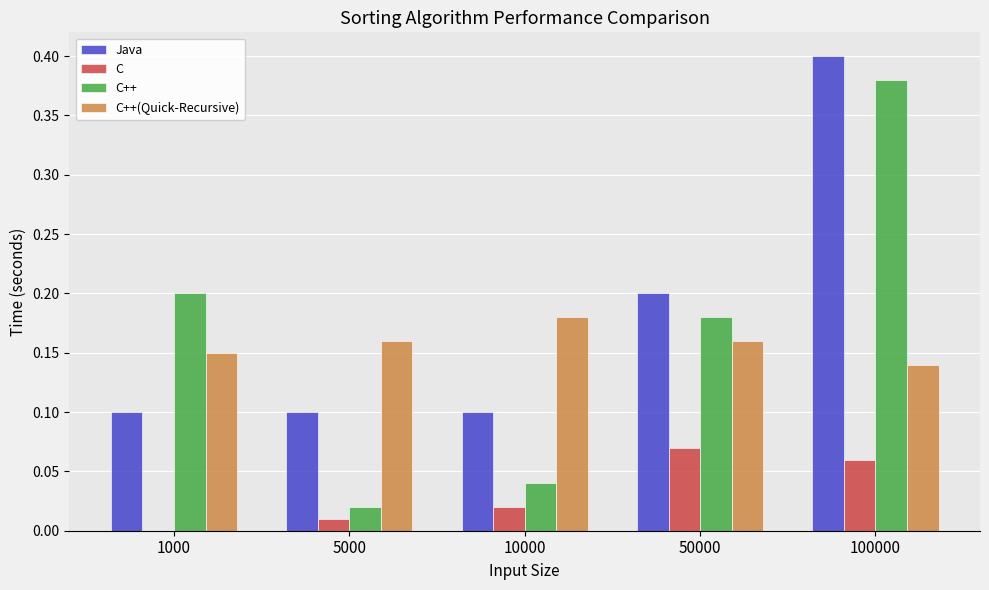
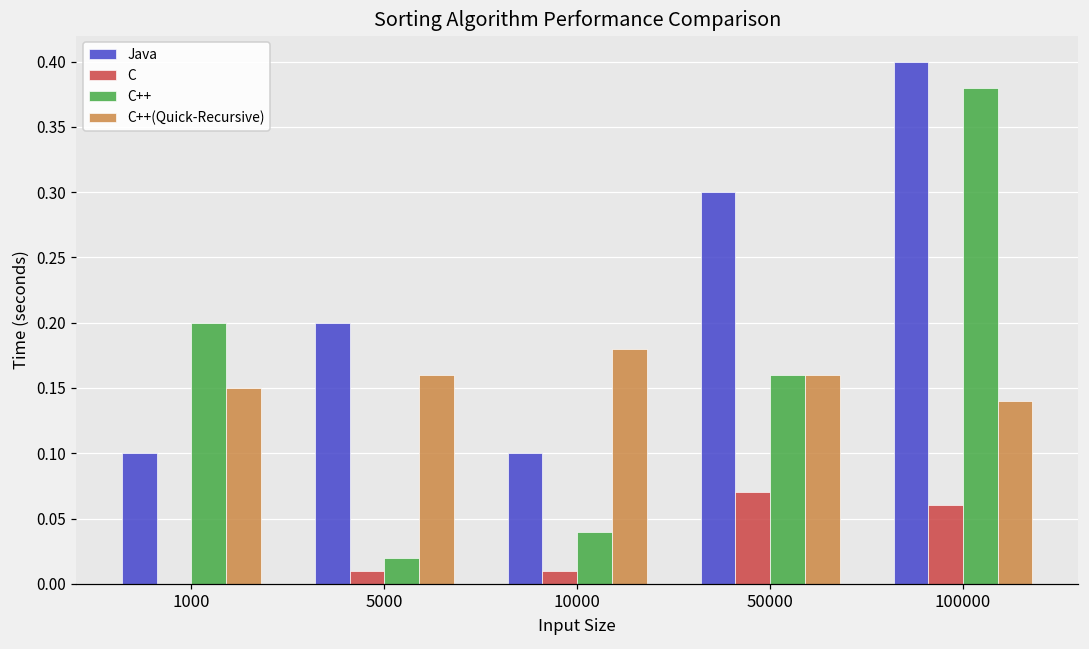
  {
    "Java": {
      "1000": 0.1,
-     "5000": 0.1,
+     "5000": 0.2,
      "10000": 0.1,
-     "50000": 0.2,
+     "50000": 0.3,
      "100000": 0.4
    },
    "C": {
      "1000": 0.00,
      "5000": 0.01,
-     "10000": 0.02,
+     "10000": 0.01,
      "50000": 0.07,
      "100000": 0.06
    },
    "C++": {
      "1000": 0.20,
      "5000": 0.02,
      "10000": 0.04,
-     "50000": 0.18,
+     "50000": 0.16,
      "100000": 0.38
    },
    "C++(Quick-Recursive)": {
      "1000": 0.15,
      "5000": 0.16,
      "10000": 0.18,
      "50000": 0.16,
      "100000": 0.14
    }
  }
